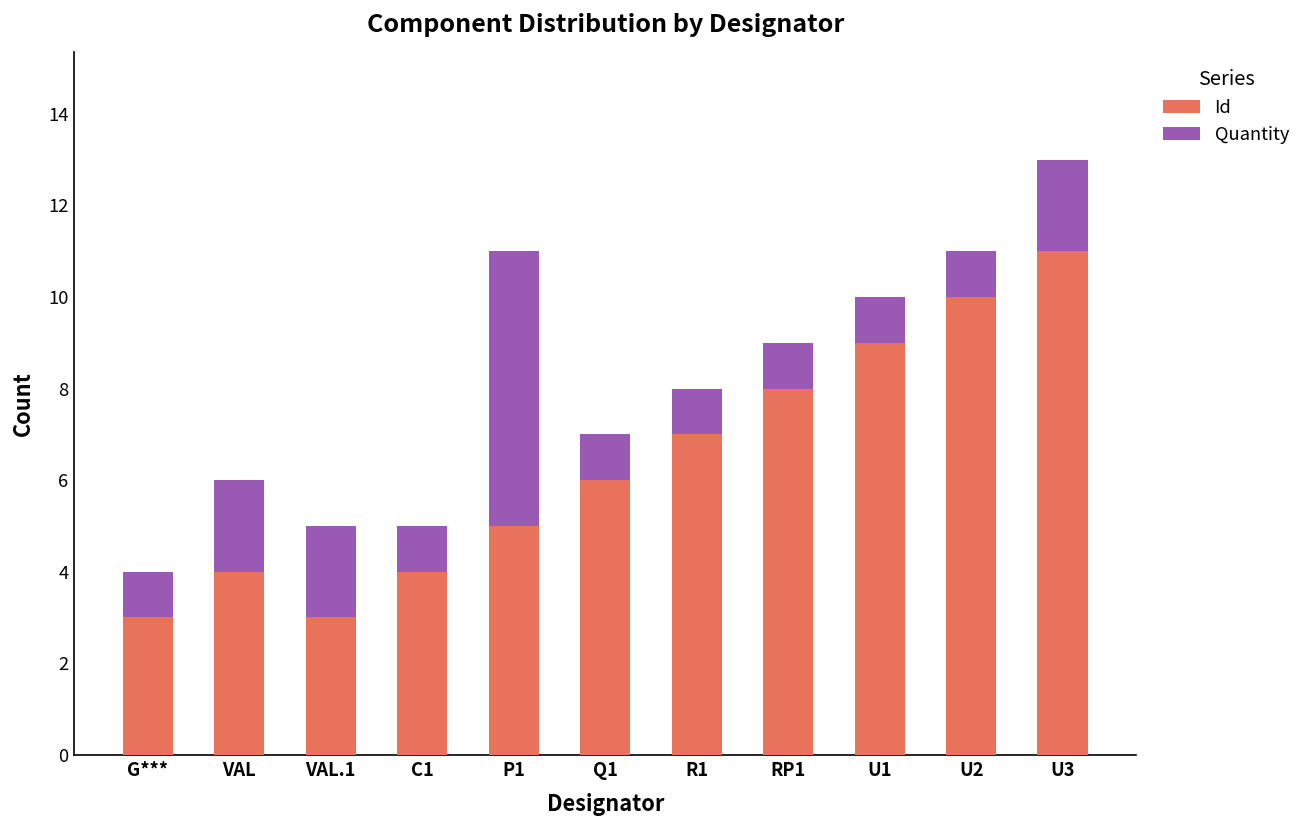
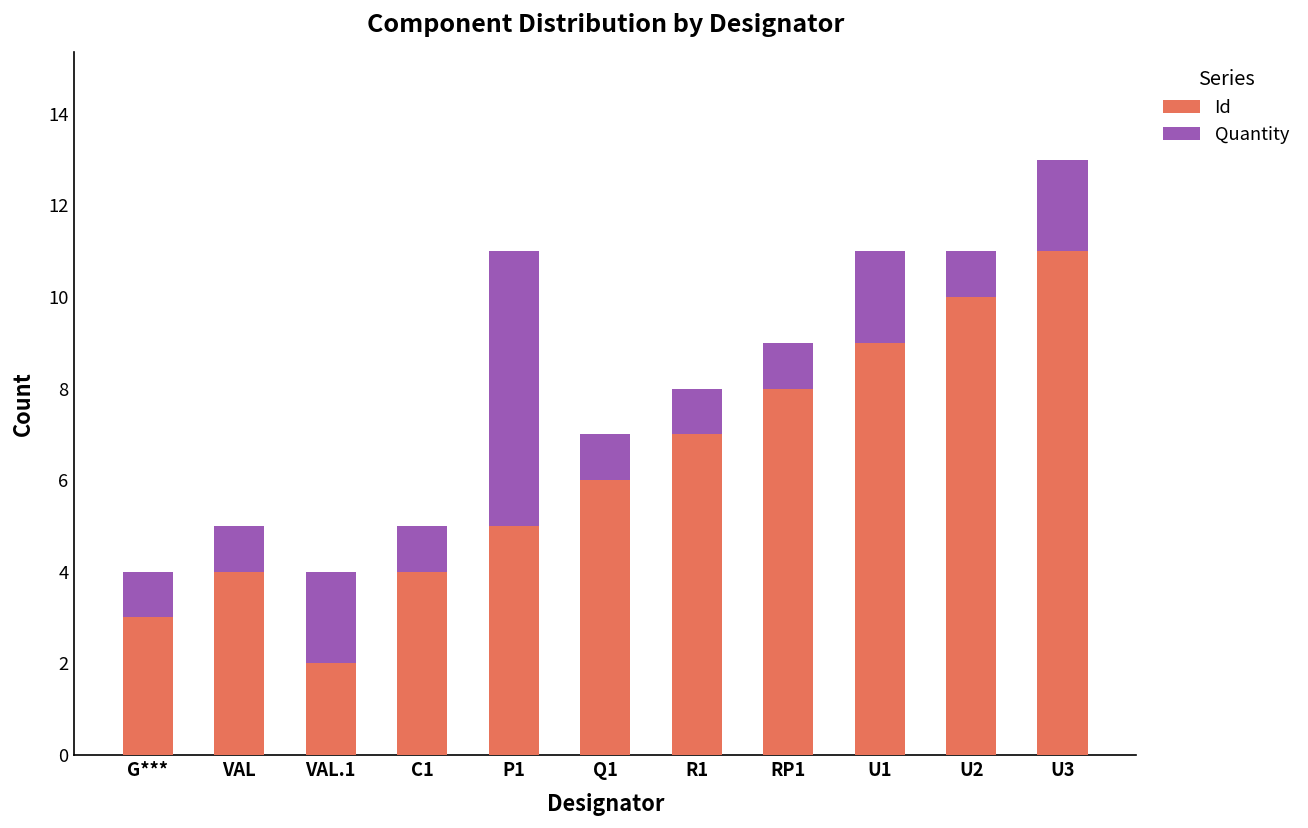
  {
    "Id": {
      "G***": 3,
      "VAL": 4,
-     "VAL.1": 3,
+     "VAL.1": 2,
      "C1": 4,
      "P1": 5,
      "Q1": 6,
      "R1": 7,
      "RP1": 8,
      "U1": 9,
      "U2": 10,
      "U3": 11
    },
    "Quantity": {
      "G***": 1,
-     "VAL": 2,
+     "VAL": 1,
      "VAL.1": 2,
      "C1": 1,
      "P1": 6,
      "Q1": 1,
      "R1": 1,
      "RP1": 1,
-     "U1": 1,
+     "U1": 2,
      "U2": 1,
      "U3": 2
    }
  }
